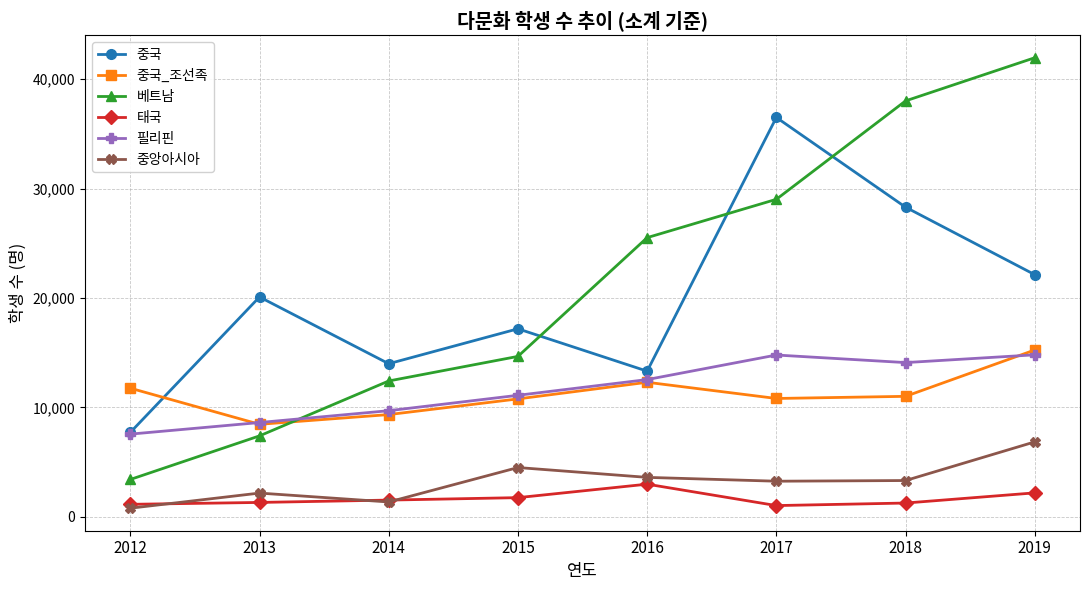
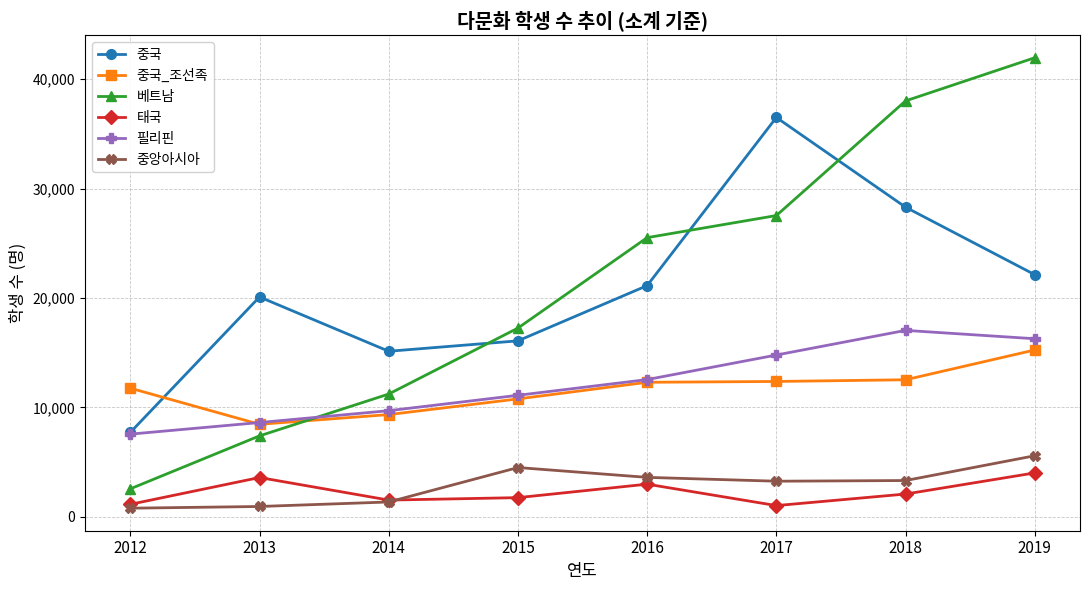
  {
    "중국": {
      "2013": "20,100",
-     "2014": "14,000",
-     "2015": "17,200",
-     "2016": "13,300",
+     "2014": "15,100",
+     "2015": "16,100",
+     "2016": "21,100",
      "2017": "36,500",
      "2018": "28,300",
      "2019": "22,100"
    },
    "중국_조선족": {
      "2012": "11,800",
      "2014": "9,300",
      "2015": "10,800",
      "2016": "12,300",
-     "2017": "10,800",
-     "2018": "11,000",
+     "2017": "12,400",
+     "2018": "12,500",
      "2019": "15,200"
    },
    "베트남": {
-     "2012": "3,400",
+     "2012": "2,600",
      "2013": "7,400",
-     "2014": "12,400",
-     "2015": "14,700",
+     "2014": "11,200",
+     "2015": "17,200",
      "2016": "25,500",
-     "2017": "29,000",
+     "2017": "27,500",
      "2018": "38,000",
      "2019": "42,000"
    },
    "태국": {
      "2012": "1,100",
-     "2013": "1,300",
+     "2013": "3,600",
      "2015": "1,700",
      "2016": "3,000",
      "2017": "1,000",
-     "2018": "1,300",
-     "2019": "2,200"
+     "2018": "2,100",
+     "2019": "4,000"
    },
    "필리핀": {
      "2014": "9,700",
      "2015": "11,100",
      "2016": "12,500",
      "2017": "14,800",
-     "2018": "14,100",
-     "2019": "14,800"
+     "2018": "17,000",
+     "2019": "16,300"
    },
    "중앙아시아": {
      "2012": "800",
-     "2013": "2,200",
+     "2013": "900",
      "2015": "4,500",
      "2016": "3,600",
      "2017": "3,200",
      "2018": "3,300",
-     "2019": "6,800"
+     "2019": "5,600"
    }
  }
